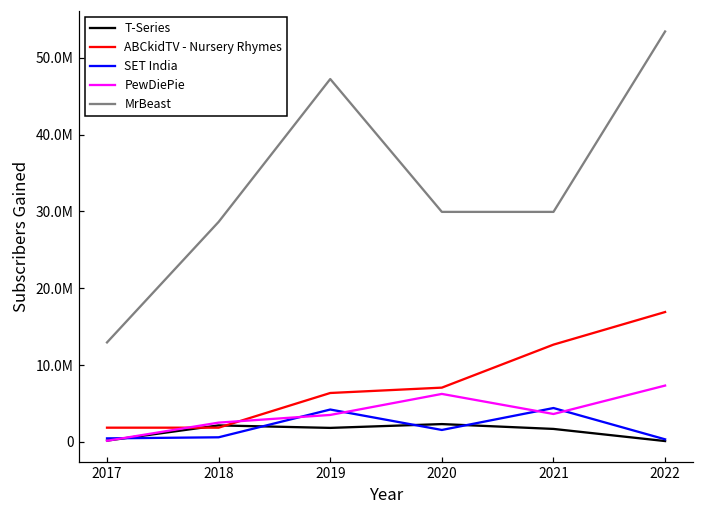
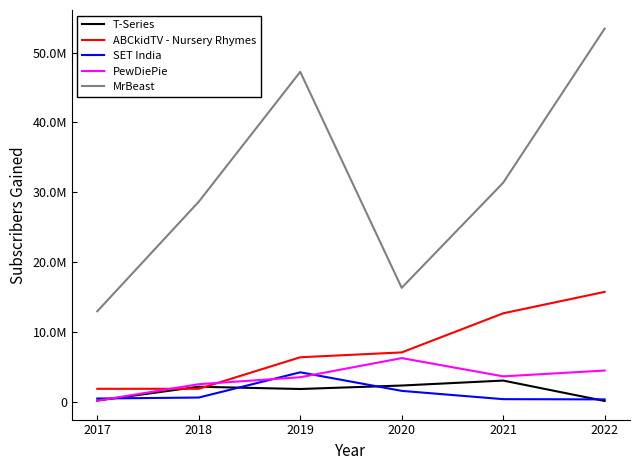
  {
    "T-Series": {
      "2019": 2000000,
      "2020": 2000000,
-     "2021": 2000000
+     "2021": 3000000
    },
    "ABCkidTV - Nursery Rhymes": {
      "2017": 2000000,
      "2019": 6000000,
      "2020": 7000000,
      "2021": 13000000,
-     "2022": 17000000
+     "2022": 16000000
    },
    "SET India": {
      "2018": 1000000,
      "2019": 4000000,
      "2020": 2000000,
-     "2021": 4000000
+     "2021": 0
    },
    "PewDiePie": {
      "2019": 3000000,
      "2020": 6000000,
      "2021": 4000000,
-     "2022": 7000000
+     "2022": 4000000
    },
    "MrBeast": {
      "2017": 13000000,
      "2018": 29000000,
      "2019": 47000000,
-     "2020": 30000000,
-     "2021": 30000000,
+     "2020": 16000000,
+     "2021": 31000000,
      "2022": 53000000
    }
  }
